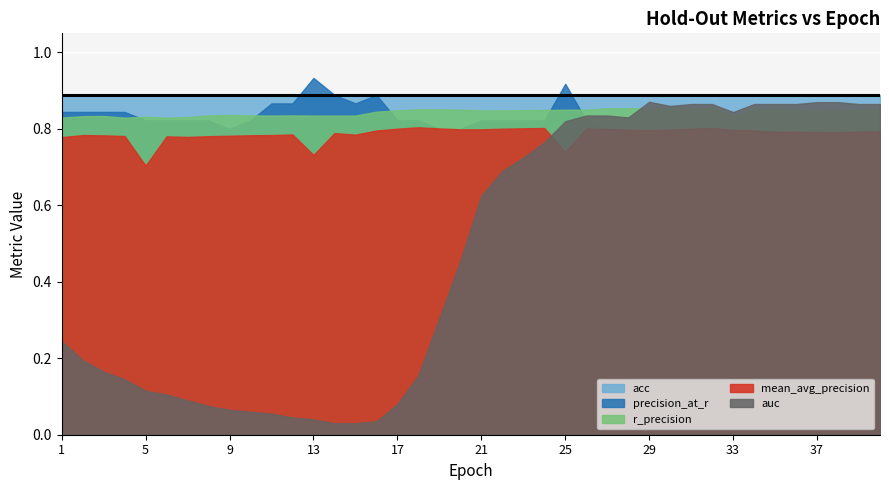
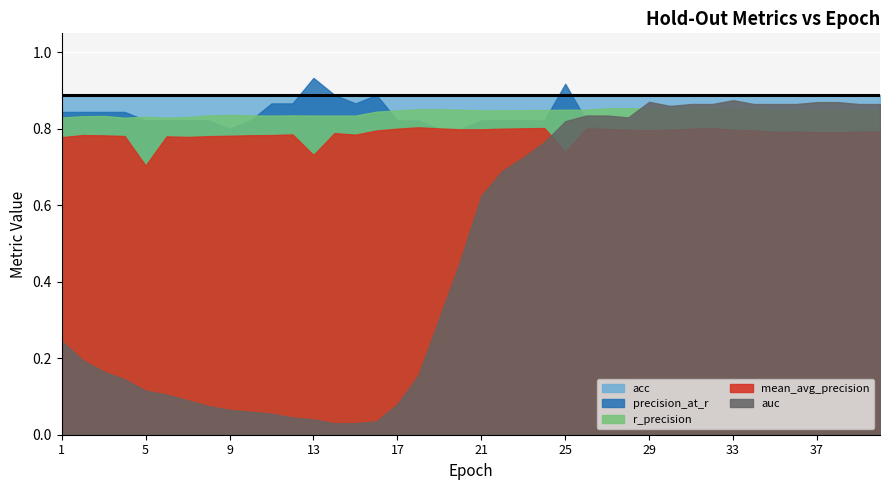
  {
    "acc": {
      "1": 0.89,
      "5": 0.89,
      "9": 0.89,
      "13": 0.89,
      "17": 0.89,
      "21": 0.89,
      "25": 0.89,
      "29": 0.89,
      "33": 0.89,
      "37": 0.89
    },
    "precision_at_r": {
      "1": 0.84,
      "5": 0.82,
      "9": 0.80,
      "13": 0.93,
      "17": 0.82,
      "21": 0.82,
      "25": 0.92,
      "29": 0.75,
      "33": 0.76,
      "37": 0.78
    },
    "r_precision": {
      "1": 0.83,
      "5": 0.83,
      "9": 0.84,
      "13": 0.83,
      "17": 0.85,
      "21": 0.85,
      "25": 0.85,
      "29": 0.85,
-     "33": 0.83,
+     "33": 0.85,
      "37": 0.85
    },
    "mean_avg_precision": {
      "1": 0.78,
      "5": 0.70,
      "9": 0.78,
      "13": 0.73,
      "17": 0.80,
      "21": 0.80,
      "25": 0.74,
      "29": 0.80,
      "33": 0.80,
      "37": 0.79
    },
    "auc": {
      "1": 0.25,
      "5": 0.12,
      "9": 0.06,
      "13": 0.04,
      "17": 0.08,
      "21": 0.63,
      "25": 0.82,
      "29": 0.87,
-     "33": 0.84,
+     "33": 0.88,
      "37": 0.87
    }
  }
